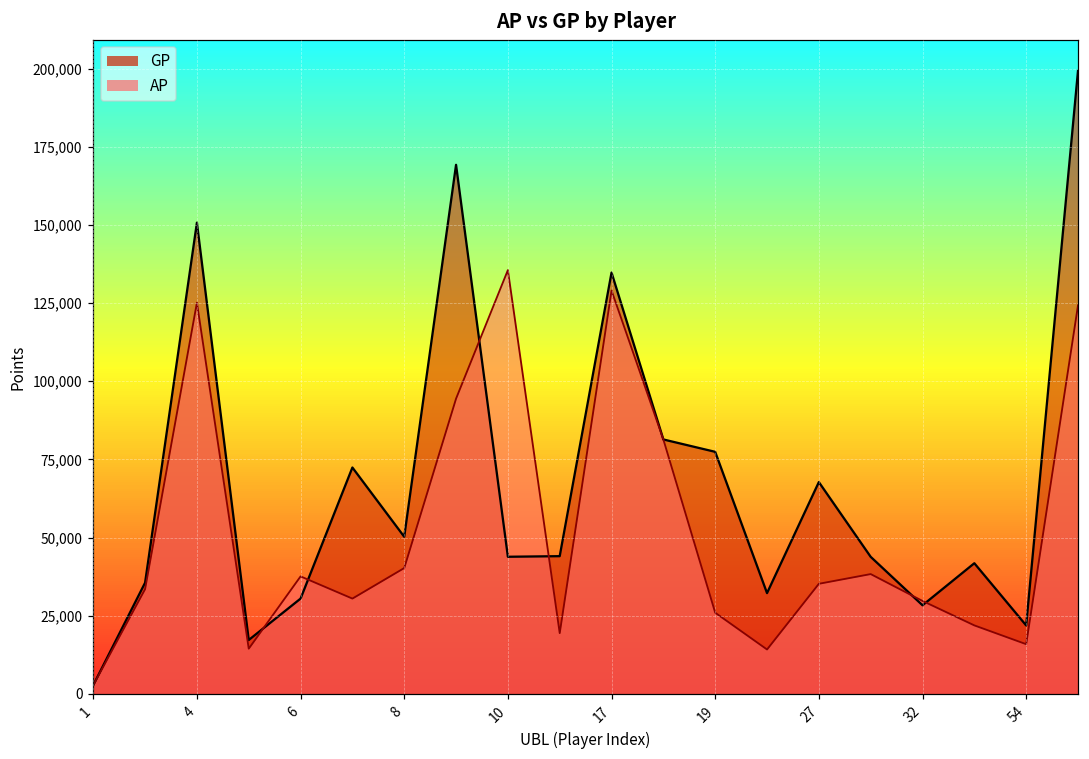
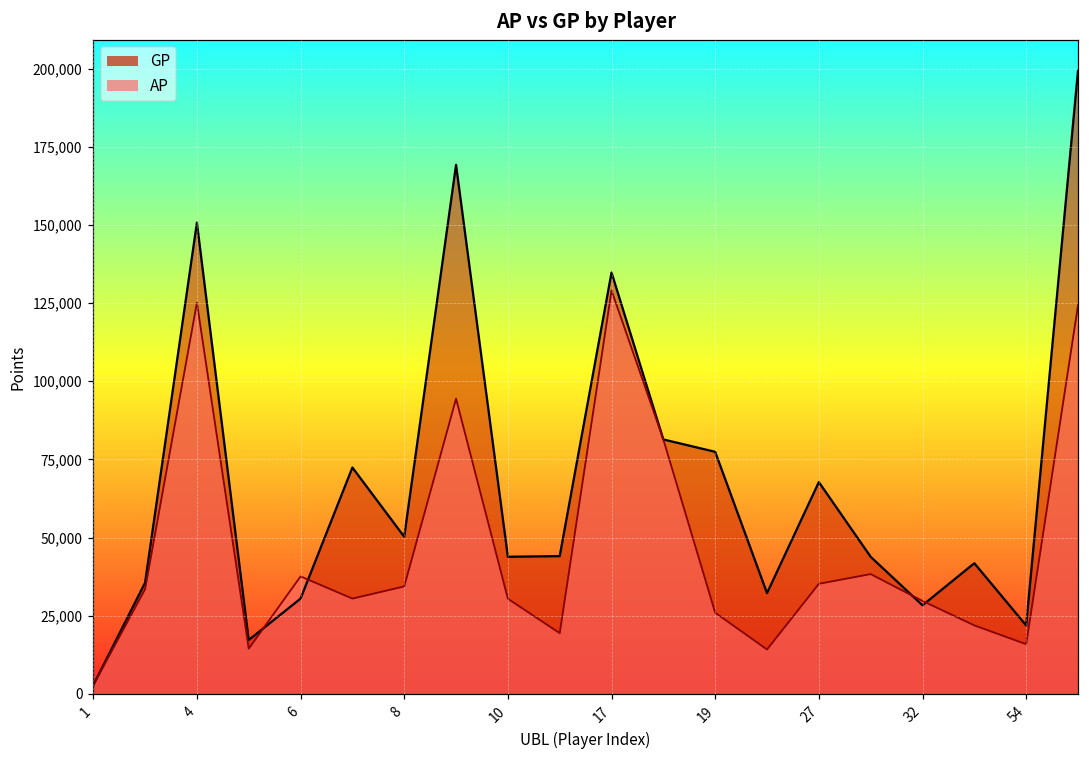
  {
    "AP": {
      "4": "125,000",
      "6": "38,000",
-     "8": "40,000",
-     "10": "136,000",
+     "8": "34,000",
+     "10": "30,000",
      "17": "129,000",
      "19": "26,000",
      "27": "35,000",
      "32": "30,000",
      "54": "16,000"
    }
  }
